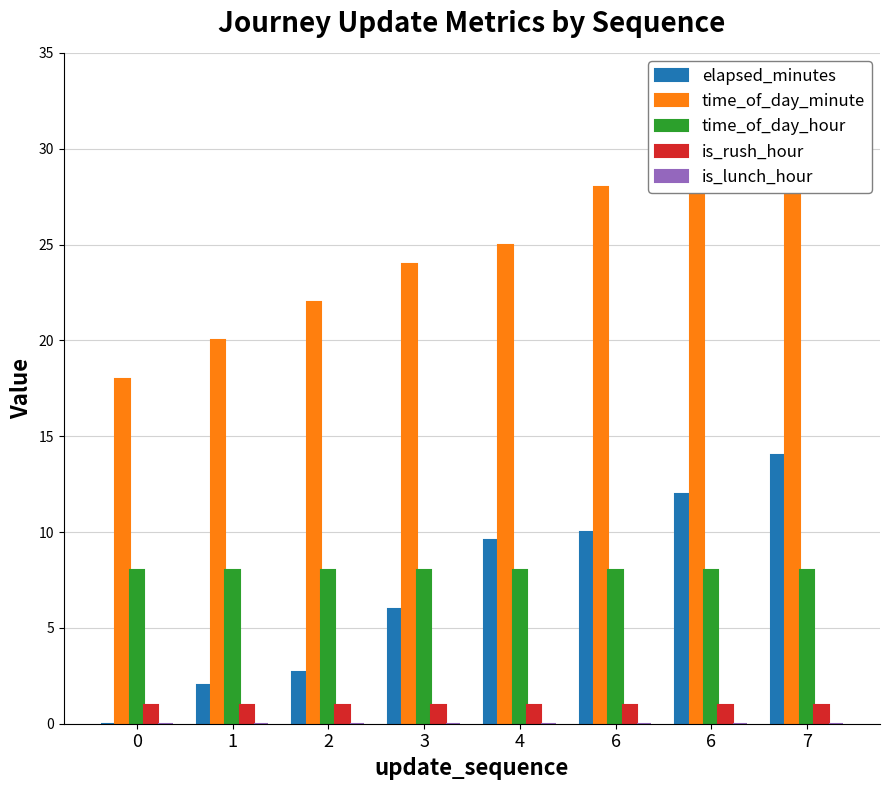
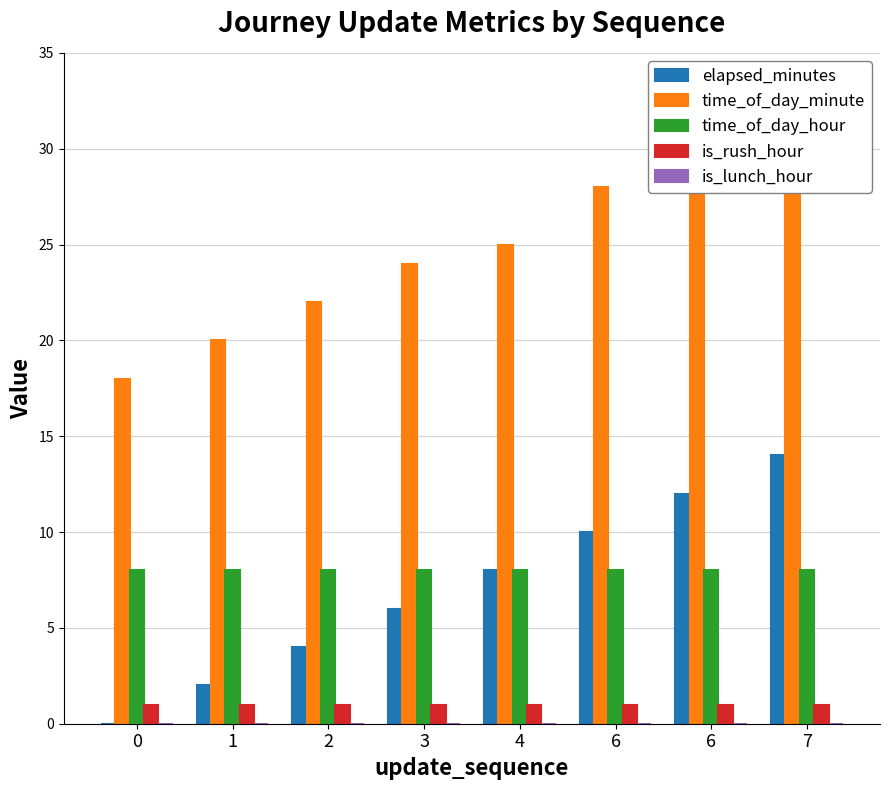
  {
    "elapsed_minutes": {
      "0": 0.0,
      "1": 2.0,
-     "2": 2.7,
+     "2": 4.0,
      "3": 6.0,
-     "4": 9.6,
+     "4": 8.0,
      "7": 14.0
    },
    "time_of_day_minute": {
      "0": 18.0,
      "1": 20.0,
      "2": 22.0,
      "3": 24.0,
      "4": 25.0
    },
    "time_of_day_hour": {
      "0": 8.0,
      "1": 8.0,
      "2": 8.0,
      "3": 8.0,
      "4": 8.0,
      "7": 8.0
    },
    "is_rush_hour": {
      "0": 1.0,
      "1": 1.0,
      "2": 1.0,
      "3": 1.0,
      "4": 1.0,
      "7": 1.0
    },
    "is_lunch_hour": {
      "0": 0.0,
      "1": 0.0,
      "2": 0.0,
      "3": 0.0,
      "4": 0.0,
      "7": 0.0
    }
  }
